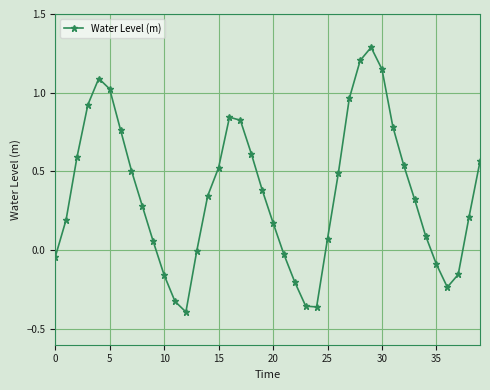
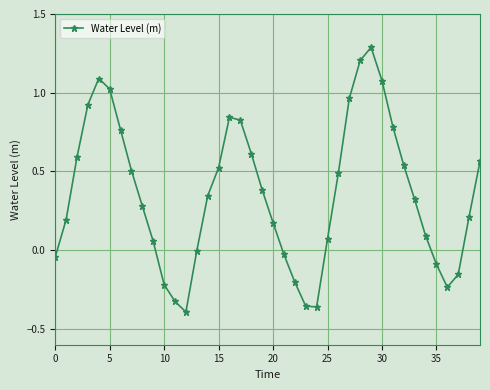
  {
    "0": -0.04,
    "5": 1.02,
-   "10": -0.16,
+   "10": -0.22,
    "15": 0.52,
    "20": 0.17,
    "25": 0.07,
-   "30": 1.15,
+   "30": 1.08,
    "35": -0.09
  }
